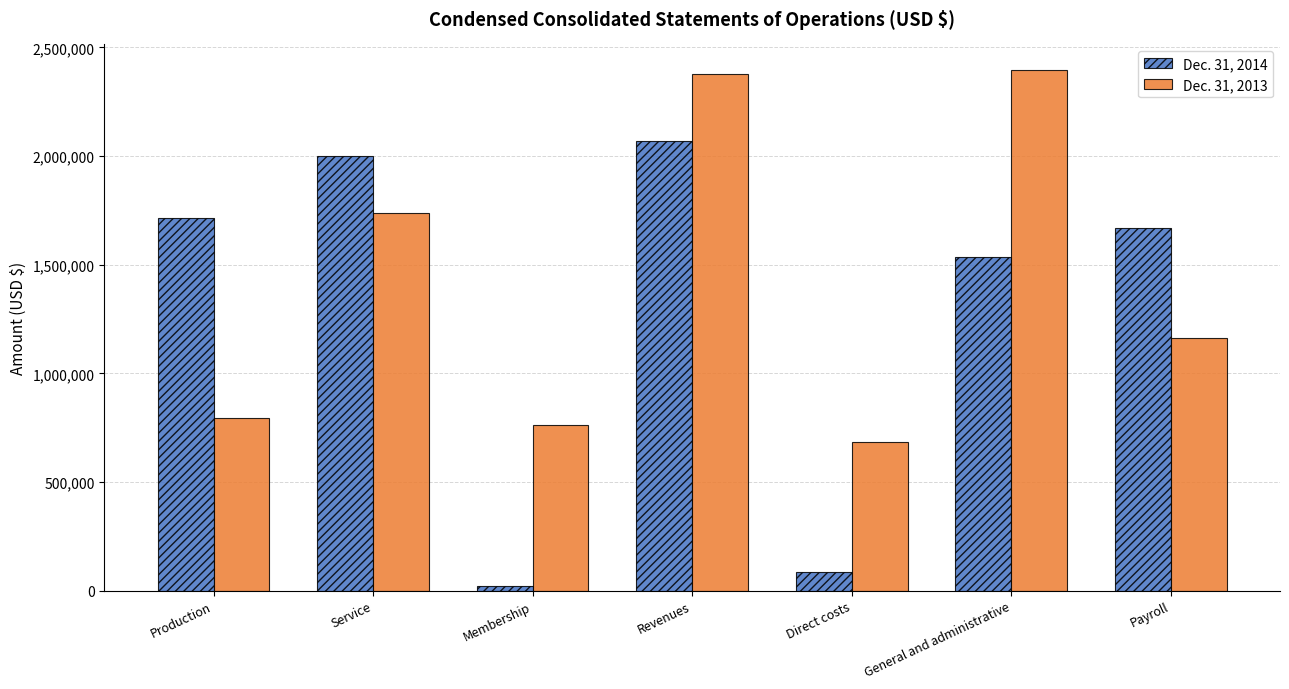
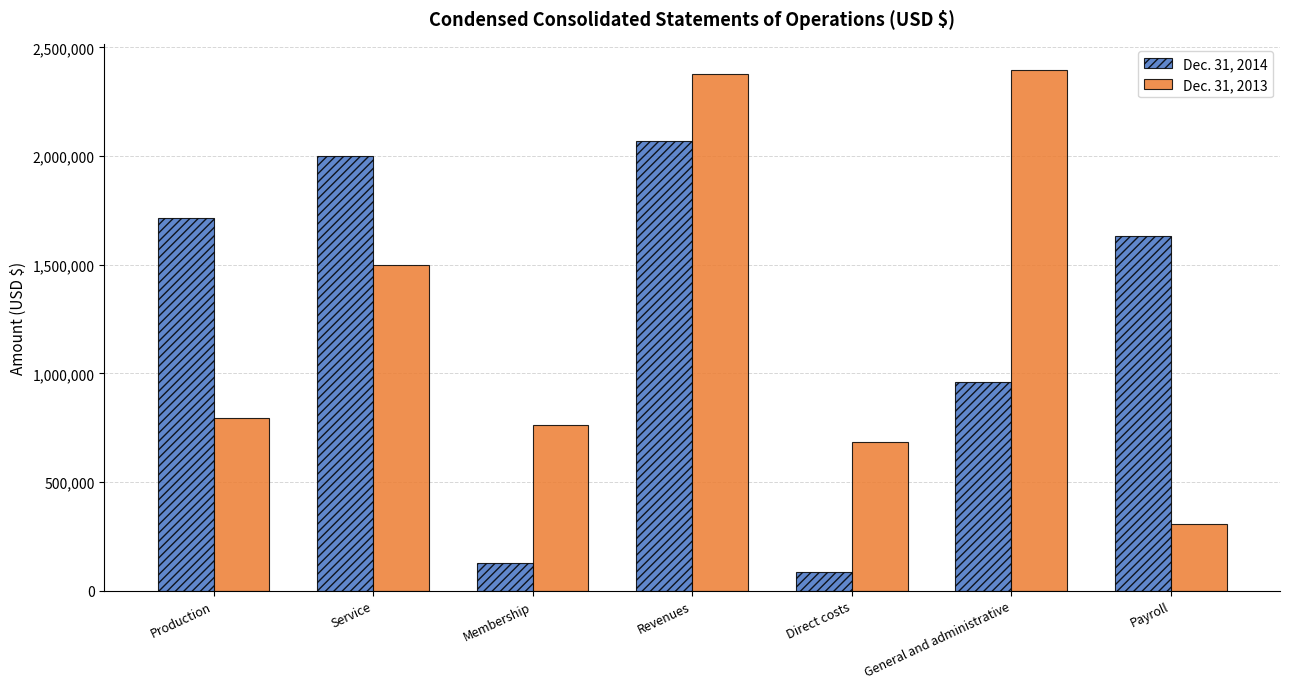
  {
    "Dec. 31, 2014": {
      "Production": "1,720,000",
      "Service": "2,000,000",
-     "Membership": "20,000",
+     "Membership": "130,000",
      "Revenues": "2,070,000",
      "Direct costs": "90,000",
-     "General and administrative": "1,530,000",
-     "Payroll": "1,670,000"
+     "General and administrative": "960,000",
+     "Payroll": "1,630,000"
    },
    "Dec. 31, 2013": {
      "Production": "790,000",
-     "Service": "1,740,000",
+     "Service": "1,500,000",
      "Membership": "760,000",
      "Revenues": "2,380,000",
      "Direct costs": "680,000",
      "General and administrative": "2,390,000",
-     "Payroll": "1,160,000"
+     "Payroll": "310,000"
    }
  }
